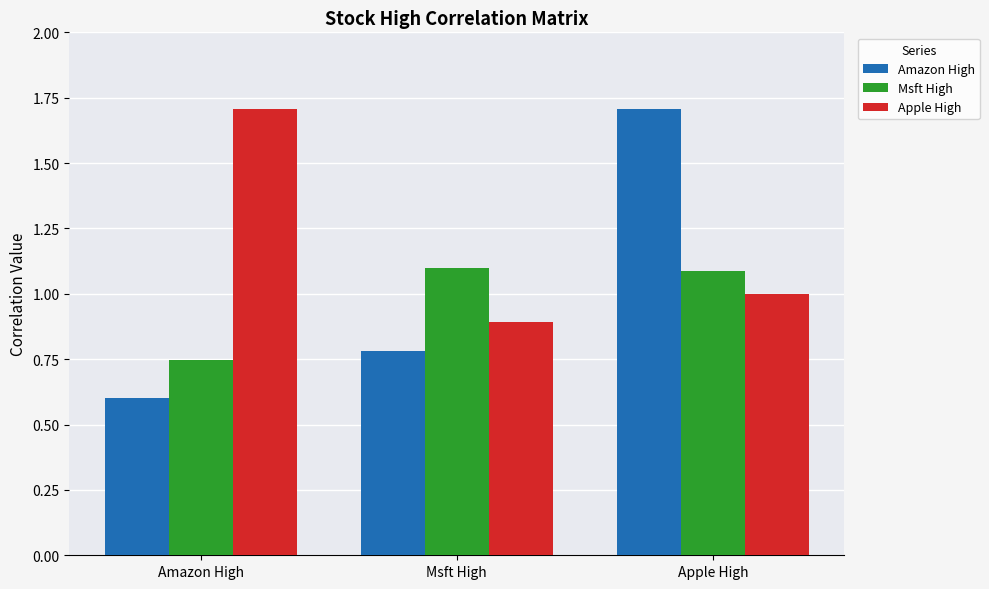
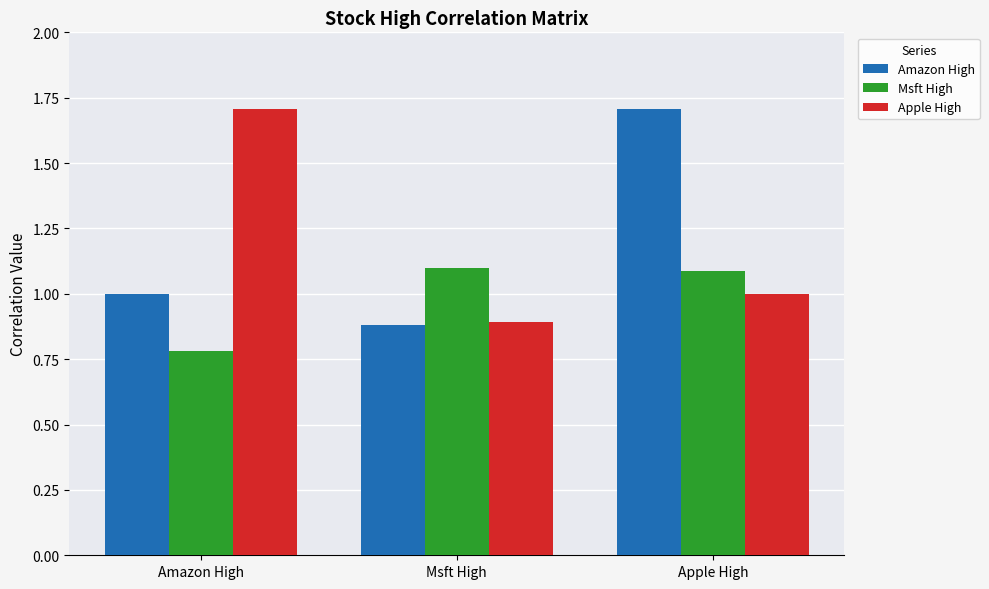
  {
    "Amazon High": {
-     "Amazon High": 0.6,
-     "Msft High": 0.78,
+     "Amazon High": 1.0,
+     "Msft High": 0.88,
      "Apple High": 1.71
    },
    "Msft High": {
-     "Amazon High": 0.75,
+     "Amazon High": 0.78,
      "Msft High": 1.10,
      "Apple High": 1.09
    },
    "Apple High": {
      "Amazon High": 1.71,
      "Msft High": 0.89,
      "Apple High": 1.00
    }
  }
